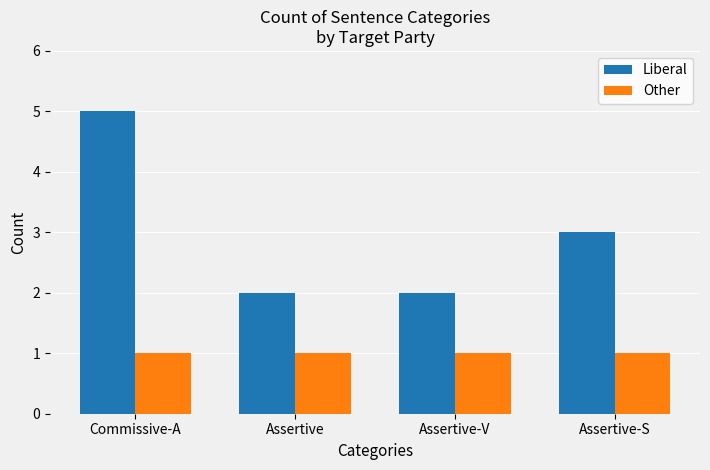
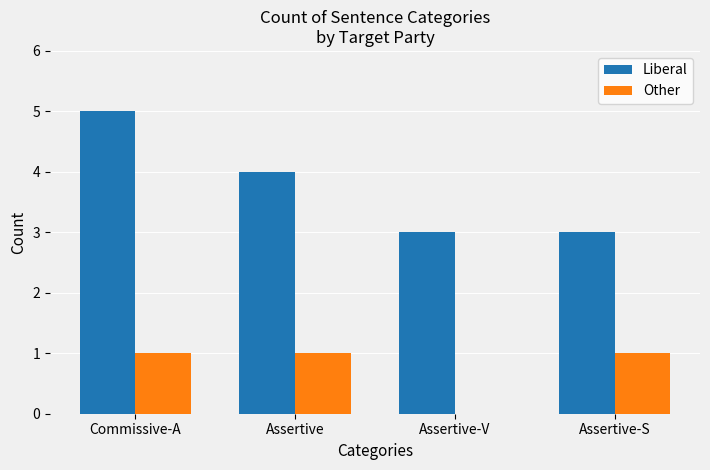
  {
    "Liberal": {
      "Commissive-A": 5,
-     "Assertive": 2,
-     "Assertive-V": 2,
+     "Assertive": 4,
+     "Assertive-V": 3,
      "Assertive-S": 3
    },
    "Other": {
      "Commissive-A": 1,
      "Assertive": 1,
-     "Assertive-V": 1,
+     "Assertive-V": 0,
      "Assertive-S": 1
    }
  }
